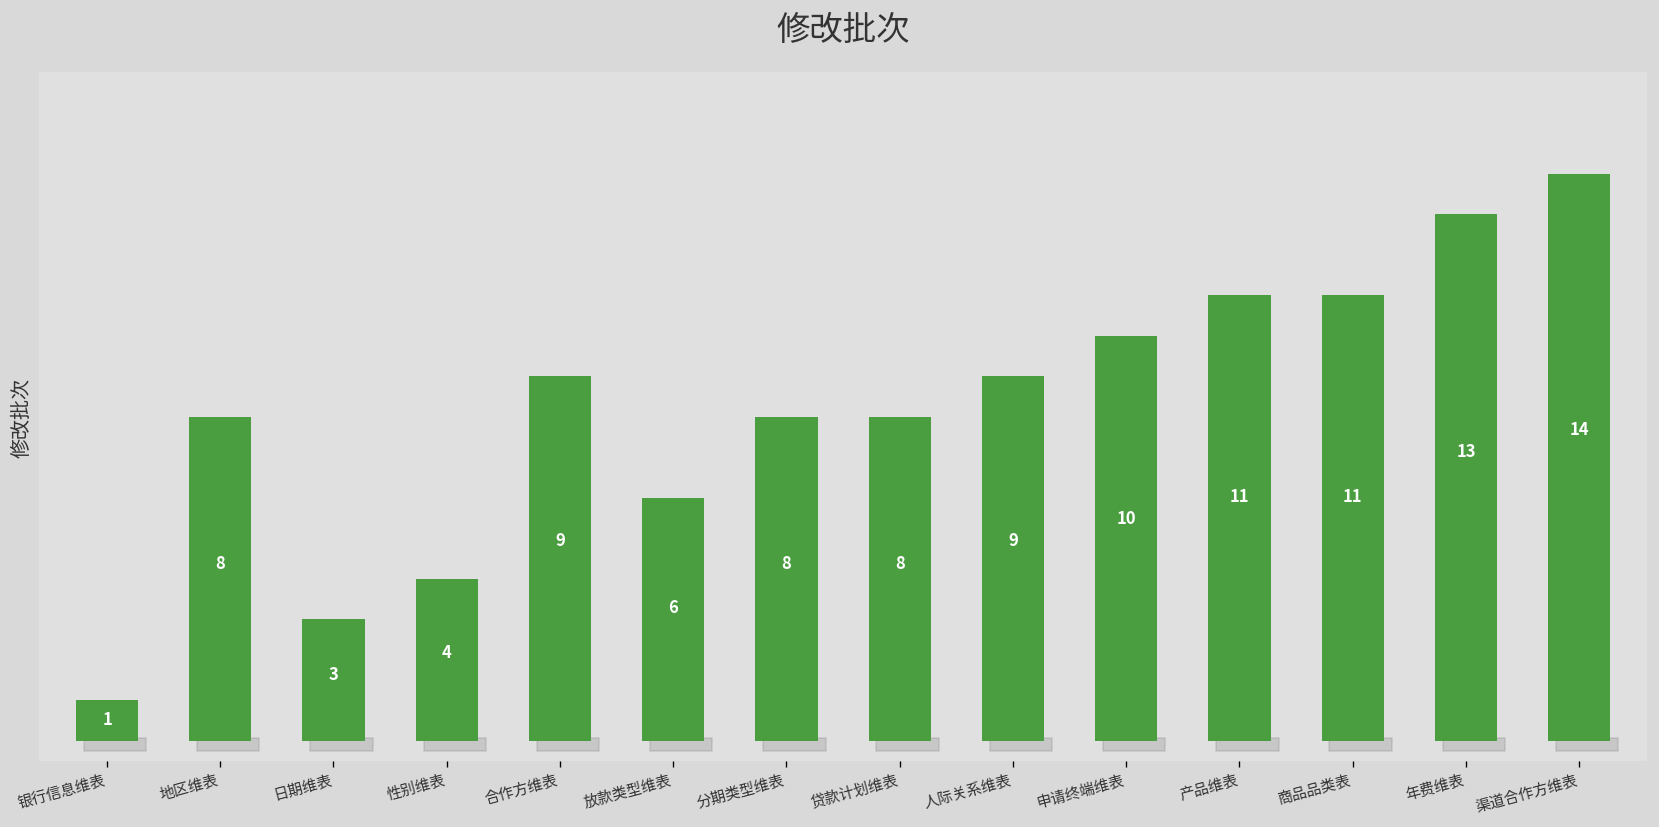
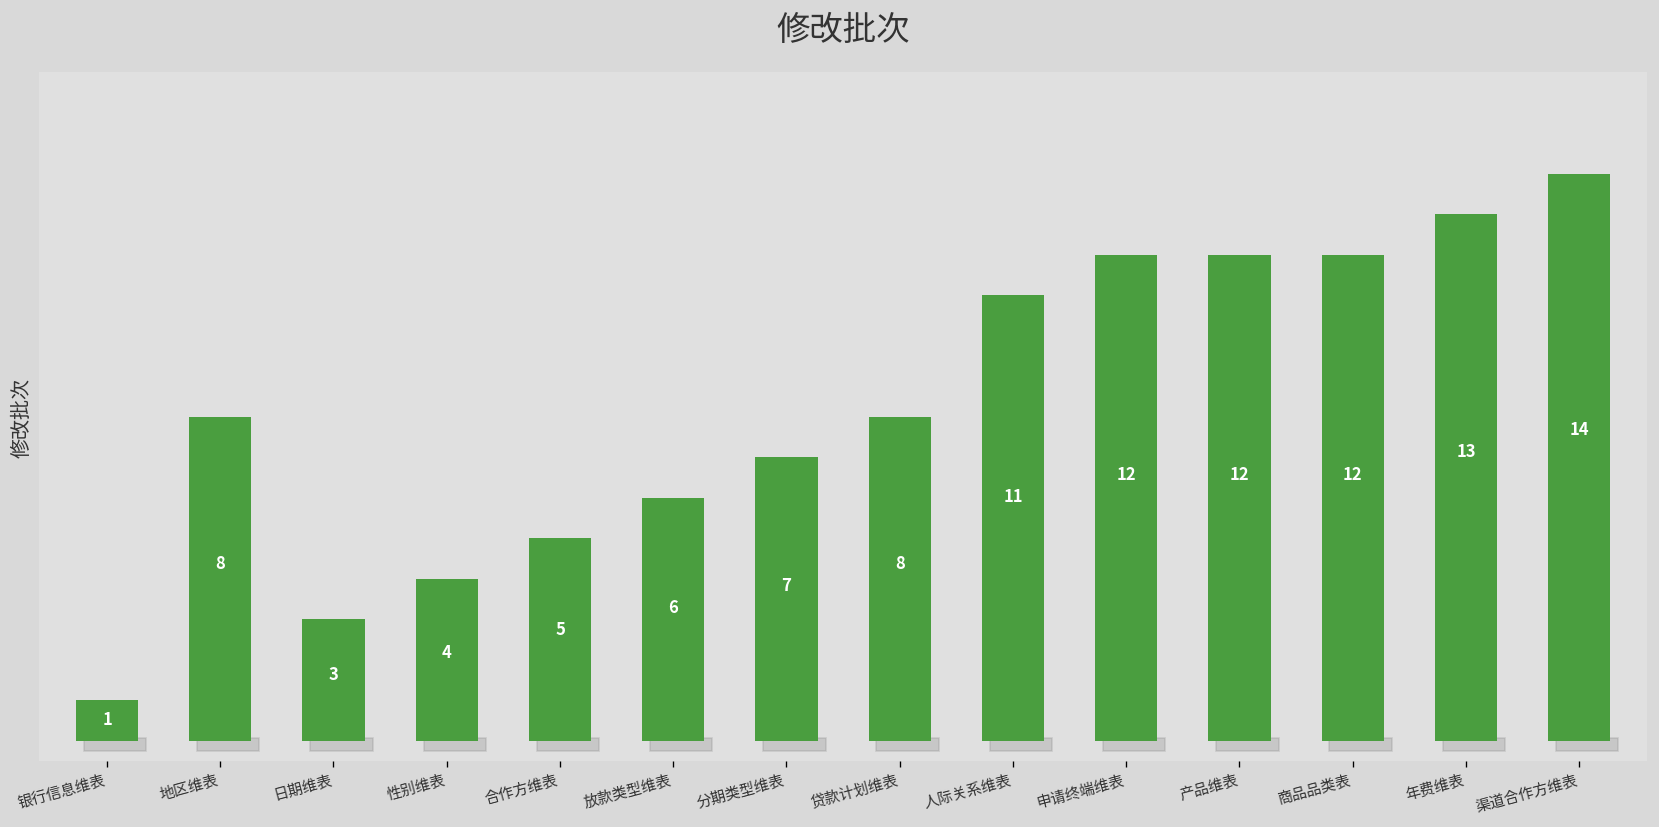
  {
    "银行信息维表": 1,
    "地区维表": 8,
    "日期维表": 3,
    "性别维表": 4,
-   "合作方维表": 9,
+   "合作方维表": 5,
    "放款类型维表": 6,
-   "分期类型维表": 8,
+   "分期类型维表": 7,
    "贷款计划维表": 8,
-   "人际关系维表": 9,
-   "申请终端维表": 10,
-   "产品维表": 11,
-   "商品品类表": 11,
+   "人际关系维表": 11,
+   "申请终端维表": 12,
+   "产品维表": 12,
+   "商品品类表": 12,
    "年费维表": 13,
    "渠道合作方维表": 14
  }
